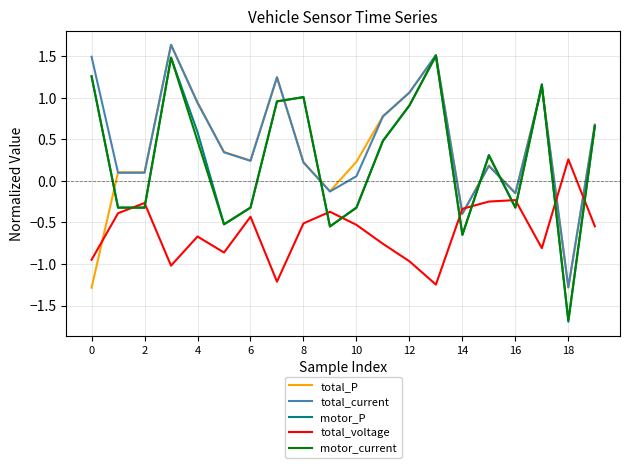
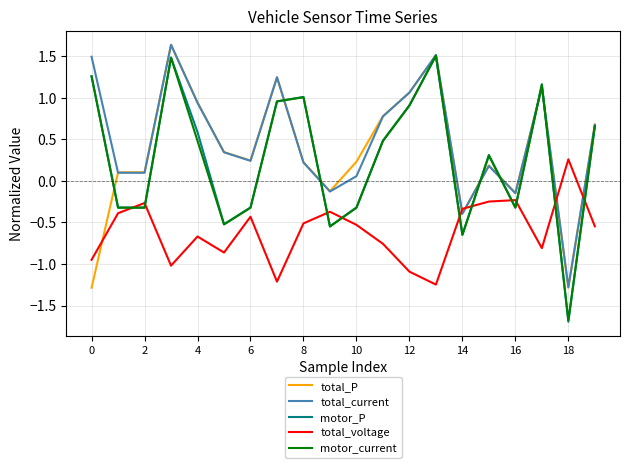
  {
    "total_P": {
      "0": -1.3,
      "10": 0.2
    },
    "total_current": {
      "0": 1.5,
      "10": 0.1
    },
    "motor_P": {
      "4": 0.6
    },
    "total_voltage": {
      "0": -0.9,
      "2": -0.3,
      "4": -0.7,
      "6": -0.4,
      "8": -0.5,
      "10": -0.5,
-     "12": -1.0,
+     "12": -1.1,
      "14": -0.3,
      "16": -0.2,
      "18": 0.3
    },
    "motor_current": {
      "4": 0.5
    }
  }
